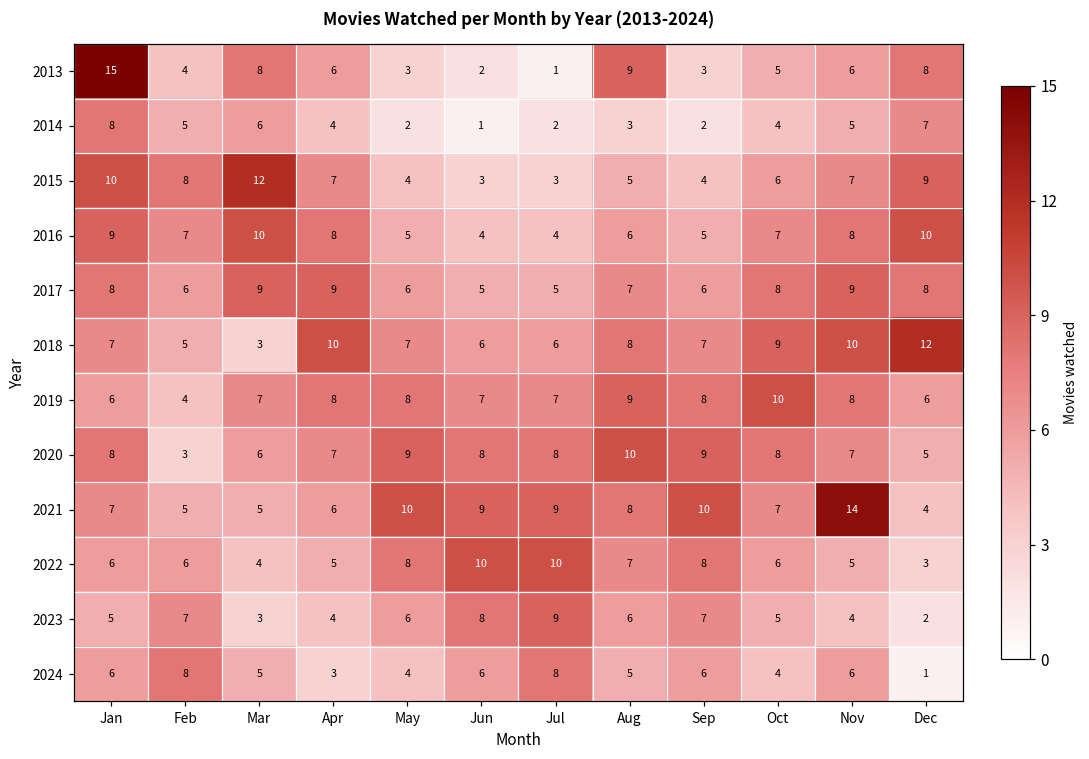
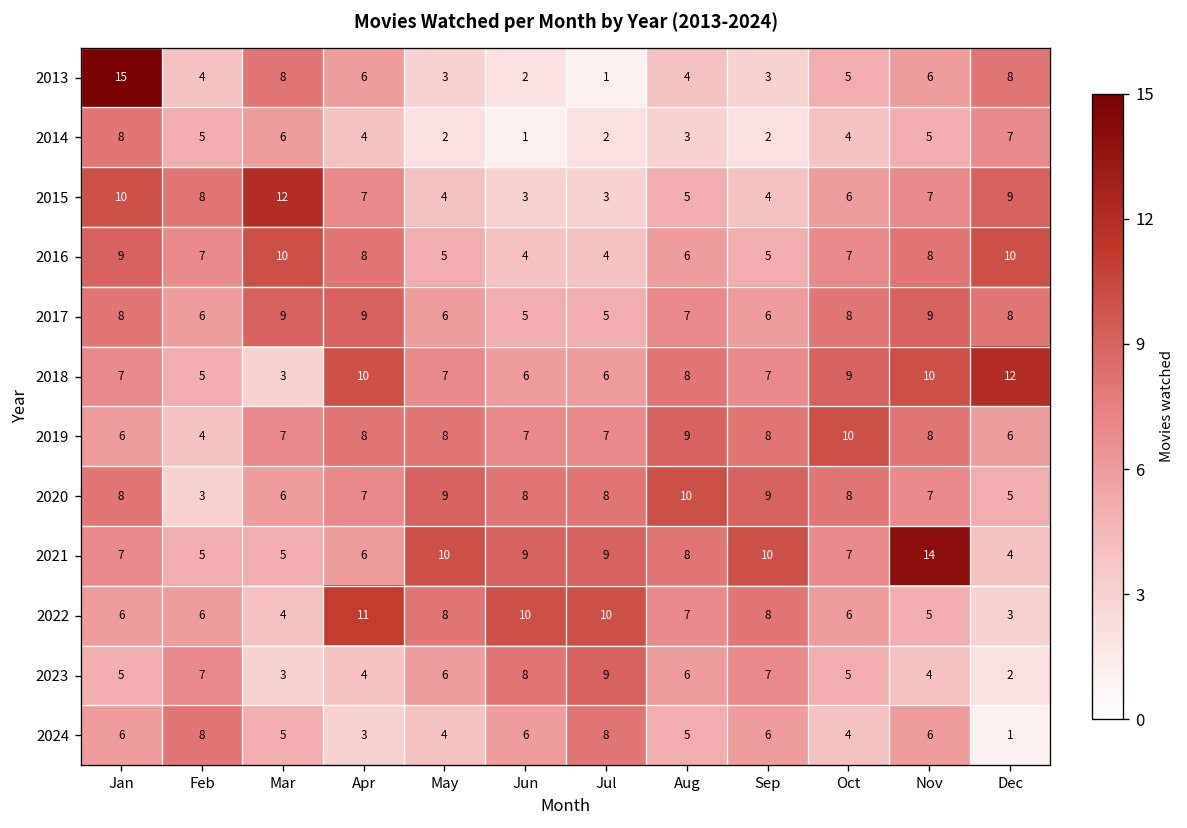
  {
    "2013": {
      "Jan": 15,
      "Feb": 4,
      "Mar": 8,
      "Apr": 6,
      "May": 3,
      "Jun": 2,
      "Jul": 1,
-     "Aug": 9,
+     "Aug": 4,
      "Sep": 3,
      "Oct": 5,
      "Nov": 6,
      "Dec": 8
    },
    "2014": {
      "Jan": 8,
      "Feb": 5,
      "Mar": 6,
      "Apr": 4,
      "May": 2,
      "Jun": 1,
      "Jul": 2,
      "Aug": 3,
      "Sep": 2,
      "Oct": 4,
      "Nov": 5,
      "Dec": 7
    },
    "2015": {
      "Jan": 10,
      "Feb": 8,
      "Mar": 12,
      "Apr": 7,
      "May": 4,
      "Jun": 3,
      "Jul": 3,
      "Aug": 5,
      "Sep": 4,
      "Oct": 6,
      "Nov": 7,
      "Dec": 9
    },
    "2016": {
      "Jan": 9,
      "Feb": 7,
      "Mar": 10,
      "Apr": 8,
      "May": 5,
      "Jun": 4,
      "Jul": 4,
      "Aug": 6,
      "Sep": 5,
      "Oct": 7,
      "Nov": 8,
      "Dec": 10
    },
    "2017": {
      "Jan": 8,
      "Feb": 6,
      "Mar": 9,
      "Apr": 9,
      "May": 6,
      "Jun": 5,
      "Jul": 5,
      "Aug": 7,
      "Sep": 6,
      "Oct": 8,
      "Nov": 9,
      "Dec": 8
    },
    "2018": {
      "Jan": 7,
      "Feb": 5,
      "Mar": 3,
      "Apr": 10,
      "May": 7,
      "Jun": 6,
      "Jul": 6,
      "Aug": 8,
      "Sep": 7,
      "Oct": 9,
      "Nov": 10,
      "Dec": 12
    },
    "2019": {
      "Jan": 6,
      "Feb": 4,
      "Mar": 7,
      "Apr": 8,
      "May": 8,
      "Jun": 7,
      "Jul": 7,
      "Aug": 9,
      "Sep": 8,
      "Oct": 10,
      "Nov": 8,
      "Dec": 6
    },
    "2020": {
      "Jan": 8,
      "Feb": 3,
      "Mar": 6,
      "Apr": 7,
      "May": 9,
      "Jun": 8,
      "Jul": 8,
      "Aug": 10,
      "Sep": 9,
      "Oct": 8,
      "Nov": 7,
      "Dec": 5
    },
    "2021": {
      "Jan": 7,
      "Feb": 5,
      "Mar": 5,
      "Apr": 6,
      "May": 10,
      "Jun": 9,
      "Jul": 9,
      "Aug": 8,
      "Sep": 10,
      "Oct": 7,
      "Nov": 14,
      "Dec": 4
    },
    "2022": {
      "Jan": 6,
      "Feb": 6,
      "Mar": 4,
-     "Apr": 5,
+     "Apr": 11,
      "May": 8,
      "Jun": 10,
      "Jul": 10,
      "Aug": 7,
      "Sep": 8,
      "Oct": 6,
      "Nov": 5,
      "Dec": 3
    },
    "2023": {
      "Jan": 5,
      "Feb": 7,
      "Mar": 3,
      "Apr": 4,
      "May": 6,
      "Jun": 8,
      "Jul": 9,
      "Aug": 6,
      "Sep": 7,
      "Oct": 5,
      "Nov": 4,
      "Dec": 2
    },
    "2024": {
      "Jan": 6,
      "Feb": 8,
      "Mar": 5,
      "Apr": 3,
      "May": 4,
      "Jun": 6,
      "Jul": 8,
      "Aug": 5,
      "Sep": 6,
      "Oct": 4,
      "Nov": 6,
      "Dec": 1
    }
  }
